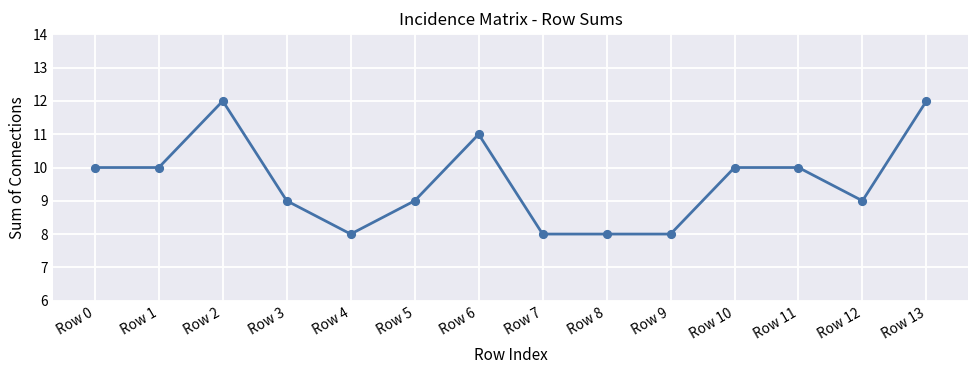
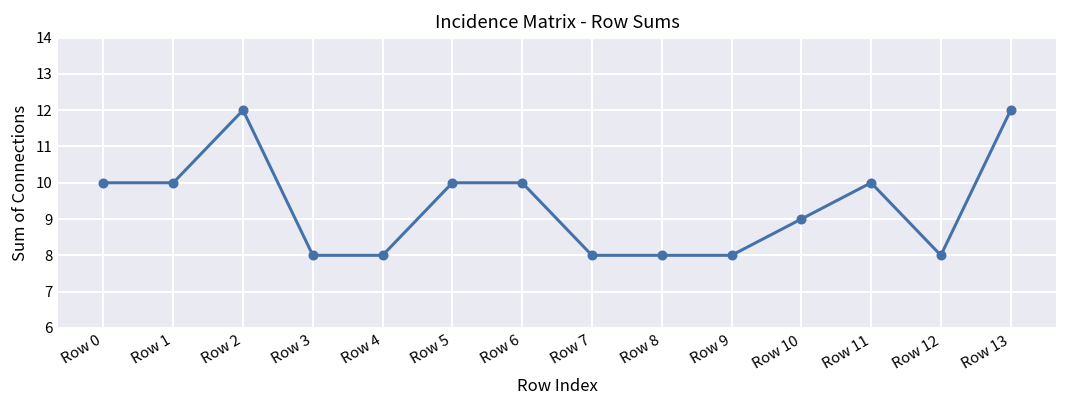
  {
    "Row 0": 10,
    "Row 1": 10,
    "Row 2": 12,
-   "Row 3": 9,
+   "Row 3": 8,
    "Row 4": 8,
-   "Row 5": 9,
-   "Row 6": 11,
+   "Row 5": 10,
+   "Row 6": 10,
    "Row 7": 8,
    "Row 8": 8,
    "Row 9": 8,
-   "Row 10": 10,
+   "Row 10": 9,
    "Row 11": 10,
-   "Row 12": 9,
+   "Row 12": 8,
    "Row 13": 12
  }
